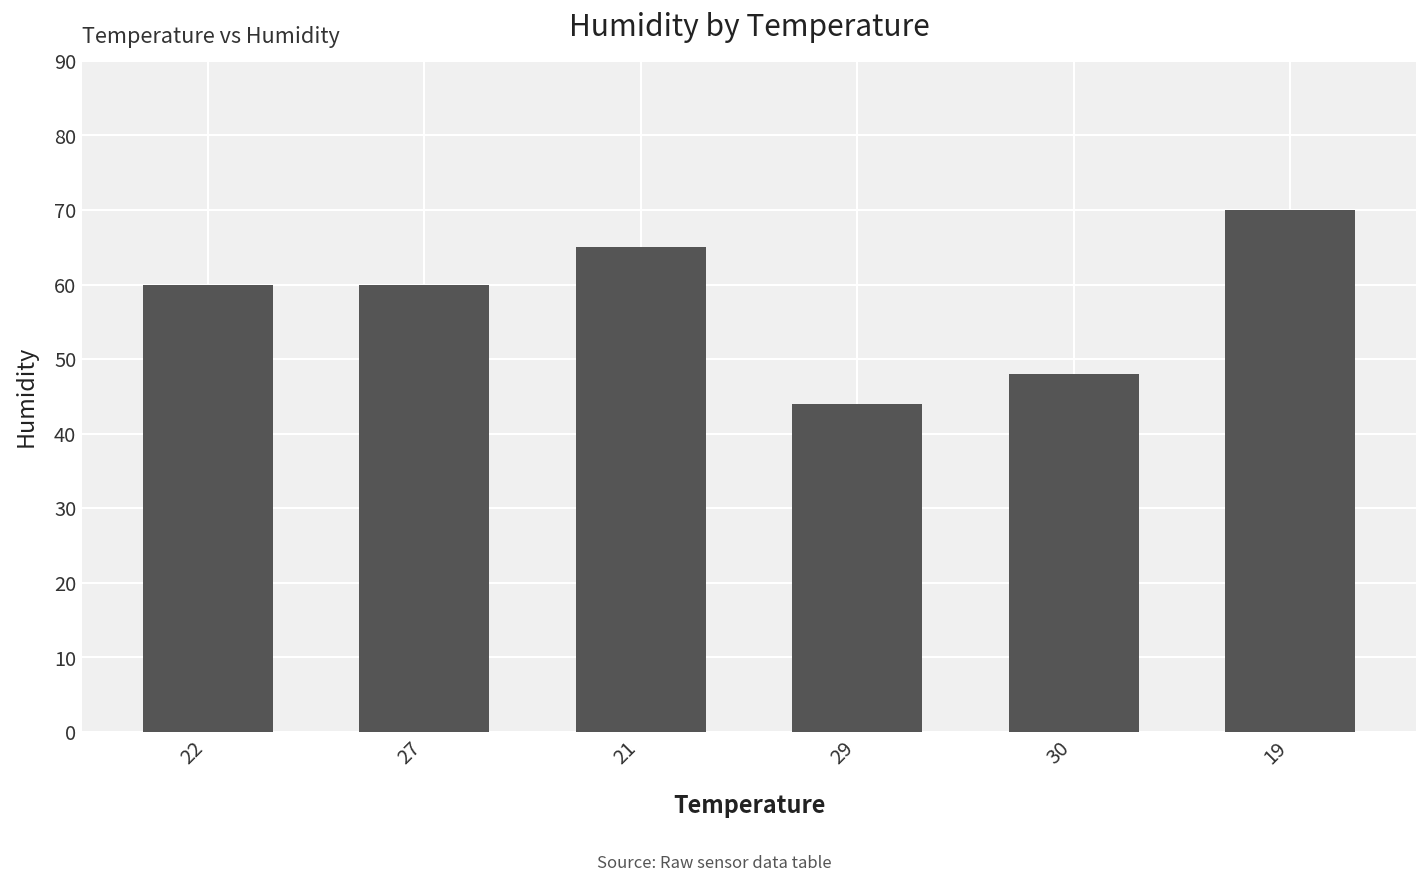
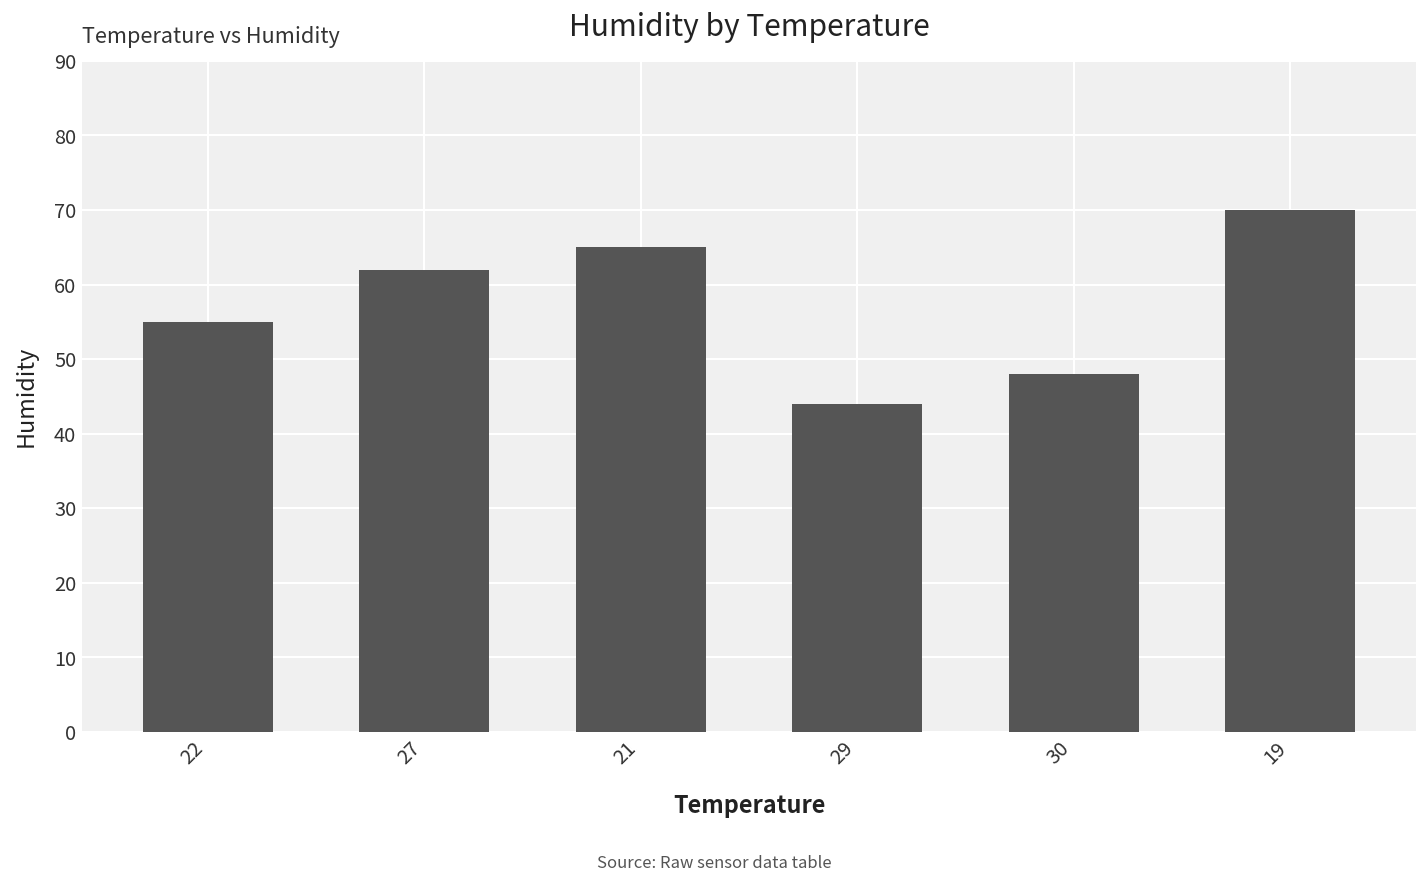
  {
-   "22": 60,
-   "27": 60,
+   "22": 55,
+   "27": 62,
    "21": 65,
    "29": 44,
    "30": 48,
    "19": 70
  }
